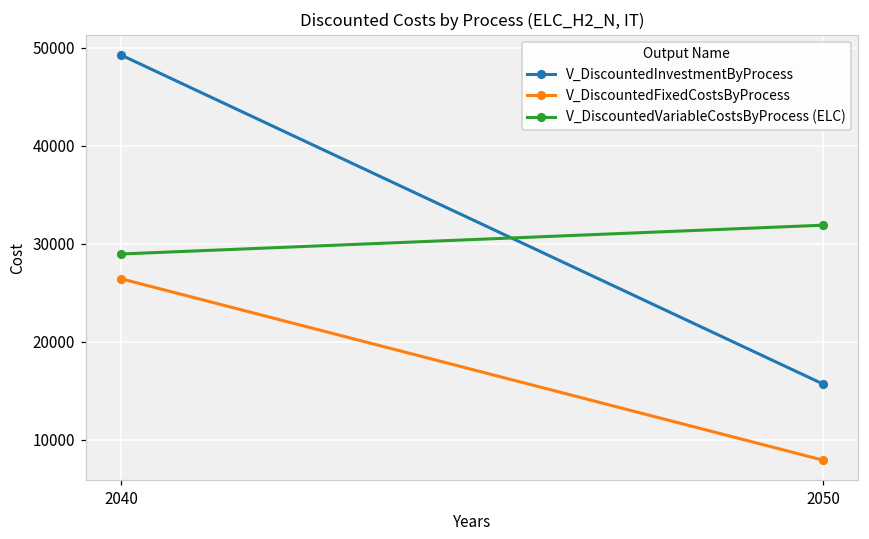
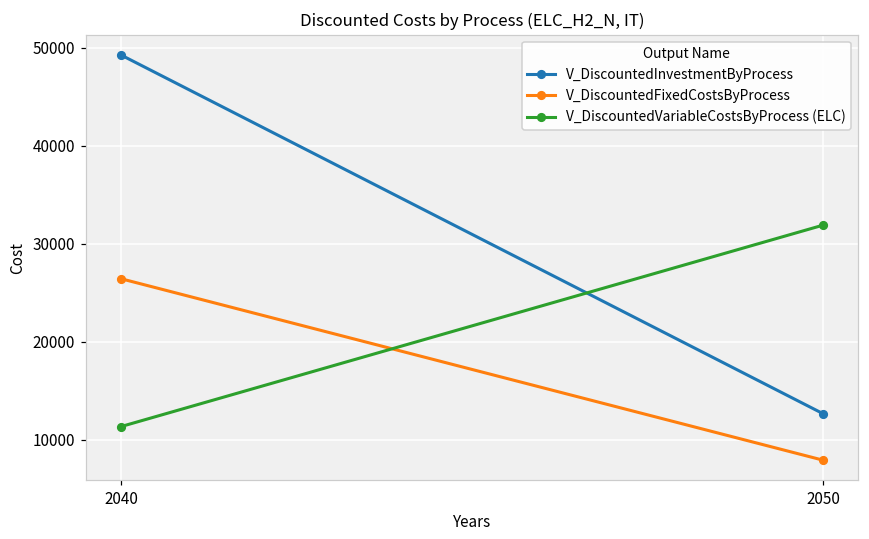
  {
    "V_DiscountedInvestmentByProcess": {
      "2040": 49000,
-     "2050": 16000
+     "2050": 13000
    },
    "V_DiscountedFixedCostsByProcess": {
      "2040": 26000,
      "2050": 8000
    },
    "V_DiscountedVariableCostsByProcess (ELC)": {
-     "2040": 29000,
+     "2040": 11000,
      "2050": 32000
    }
  }
